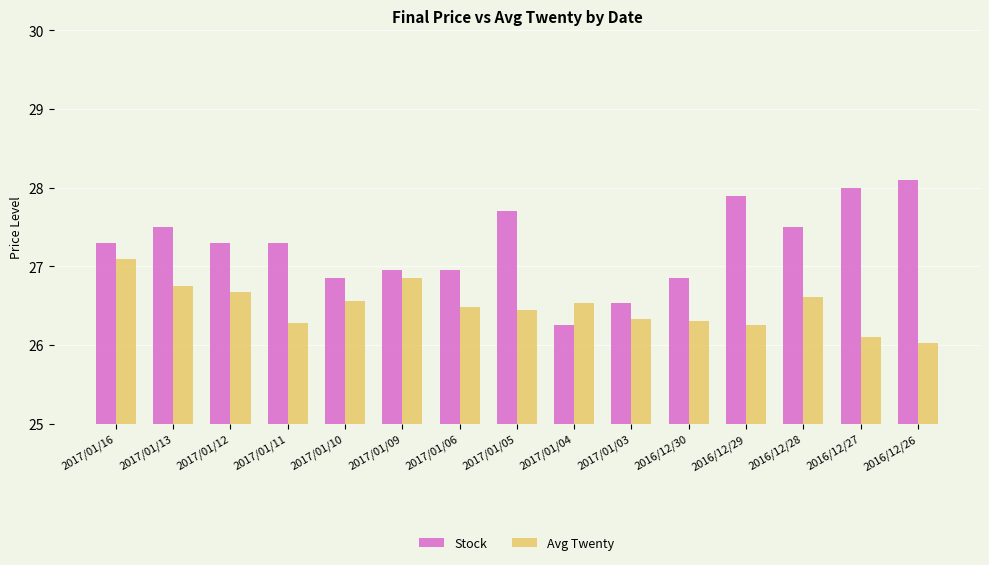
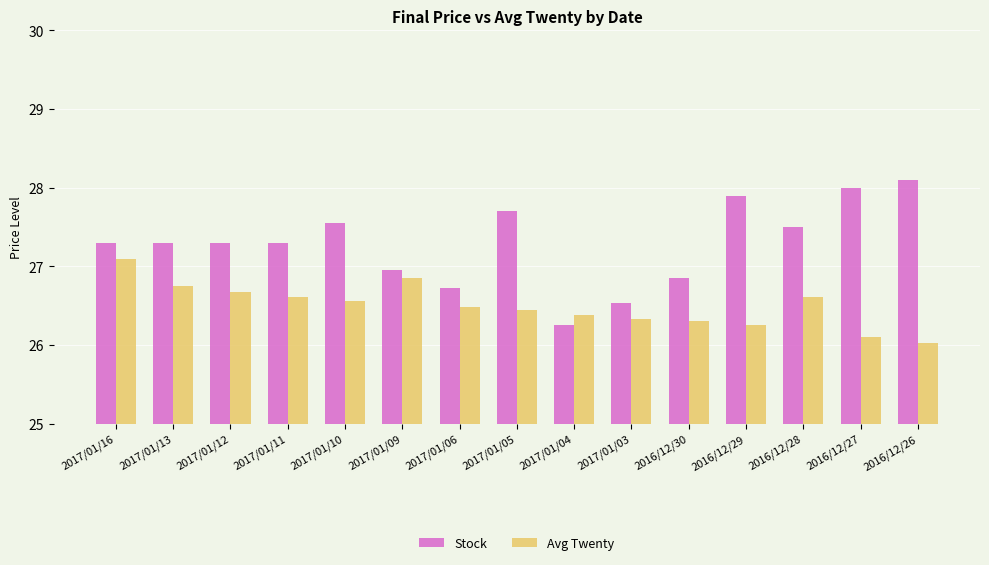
  {
    "Stock": {
      "2017/01/16": 27.3,
-     "2017/01/13": 27.5,
+     "2017/01/13": 27.3,
      "2017/01/12": 27.3,
      "2017/01/11": 27.3,
-     "2017/01/10": 26.9,
+     "2017/01/10": 27.6,
      "2017/01/09": 27.0,
-     "2017/01/06": 27.0,
+     "2017/01/06": 26.7,
      "2017/01/05": 27.7,
      "2017/01/04": 26.3,
      "2017/01/03": 26.5,
      "2016/12/30": 26.9,
      "2016/12/29": 27.9,
      "2016/12/28": 27.5,
      "2016/12/27": 28.0,
      "2016/12/26": 28.1
    },
    "Avg Twenty": {
      "2017/01/16": 27.1,
      "2017/01/13": 26.8,
      "2017/01/12": 26.7,
-     "2017/01/11": 26.3,
+     "2017/01/11": 26.6,
      "2017/01/10": 26.6,
      "2017/01/09": 26.9,
      "2017/01/06": 26.5,
      "2017/01/05": 26.4,
-     "2017/01/04": 26.5,
+     "2017/01/04": 26.4,
      "2017/01/03": 26.3,
      "2016/12/30": 26.3,
      "2016/12/29": 26.3,
      "2016/12/28": 26.6,
      "2016/12/27": 26.1,
      "2016/12/26": 26.0
    }
  }
